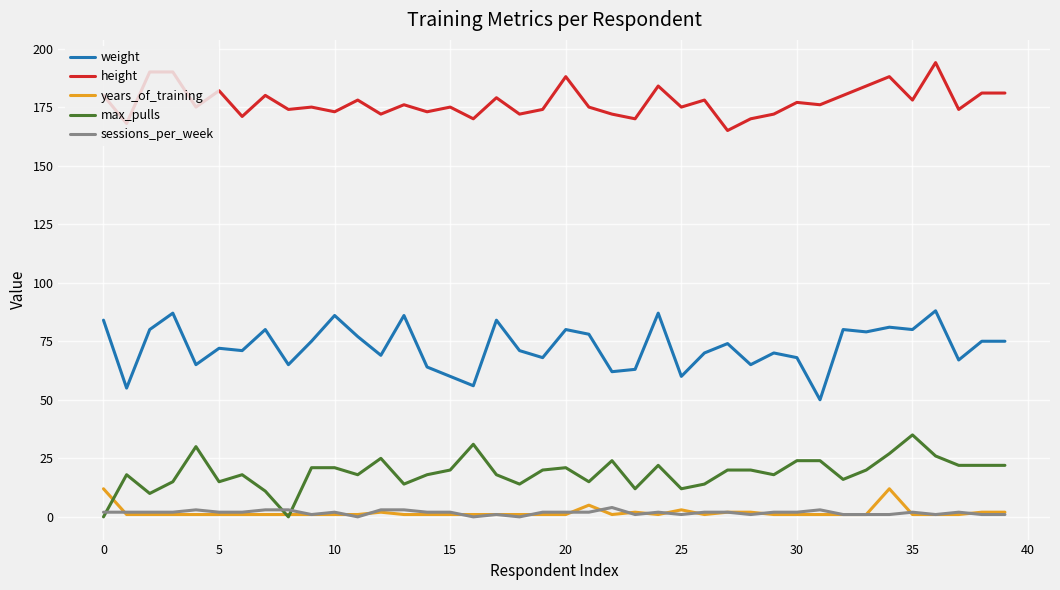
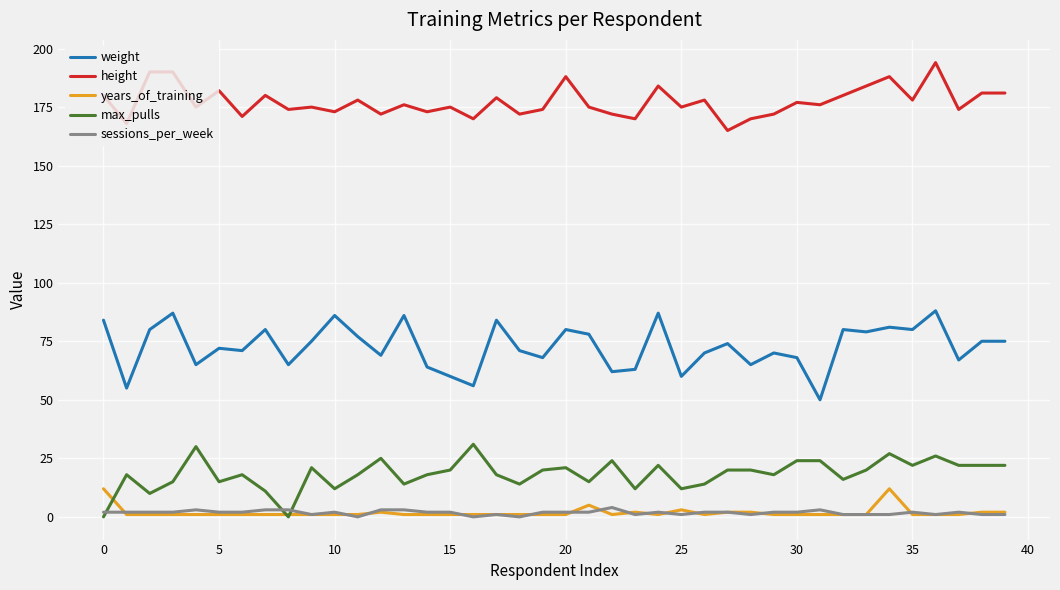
  {
    "weight": {
      "0": 84,
      "5": 72,
      "10": 86,
      "15": 60,
      "20": 80,
      "25": 60,
      "30": 68,
      "35": 80
    },
    "height": {
      "5": 182,
      "10": 173,
      "15": 175,
      "20": 188,
      "25": 175,
      "30": 177,
      "35": 178
    },
    "years_of_training": {
      "0": 12,
      "25": 3
    },
    "max_pulls": {
      "0": 0,
      "5": 15,
-     "10": 21,
+     "10": 12,
      "15": 20,
      "20": 21,
      "25": 12,
      "30": 24,
-     "35": 35
+     "35": 22
    },
    "sessions_per_week": {
      "0": 2,
      "25": 1
    }
  }
